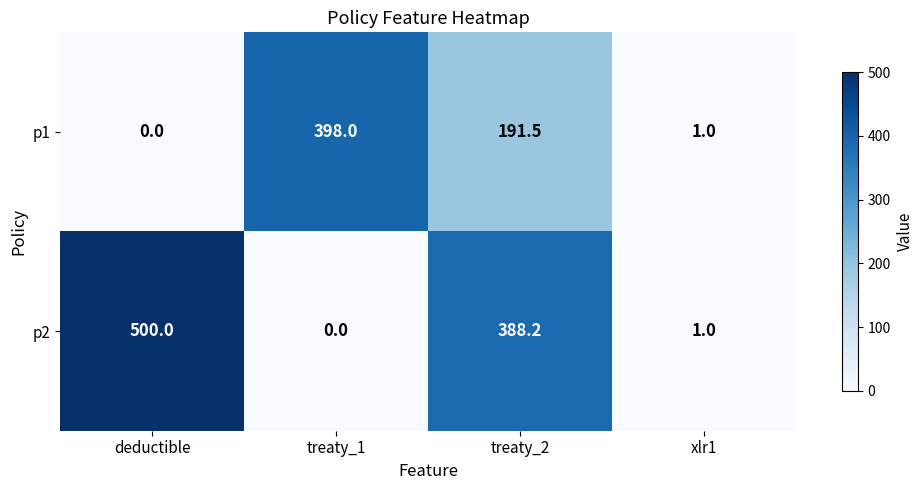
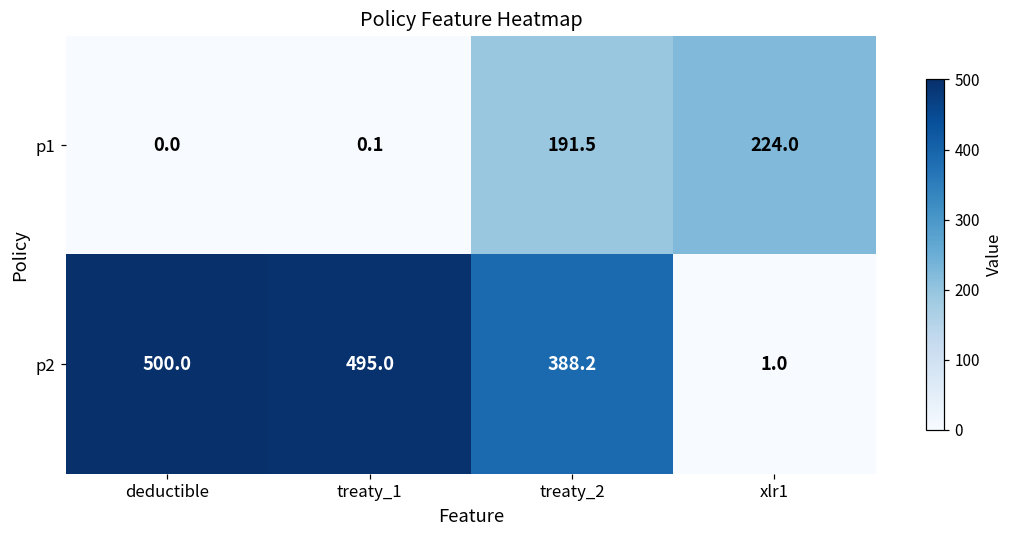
  {
    "p1": {
      "deductible": 0.0,
-     "treaty_1": 398.0,
+     "treaty_1": 0.1,
      "treaty_2": 191.5,
-     "xlr1": 1.0
+     "xlr1": 224.0
    },
    "p2": {
      "deductible": 500.0,
-     "treaty_1": 0.0,
+     "treaty_1": 495.0,
      "treaty_2": 388.2,
      "xlr1": 1.0
    }
  }
